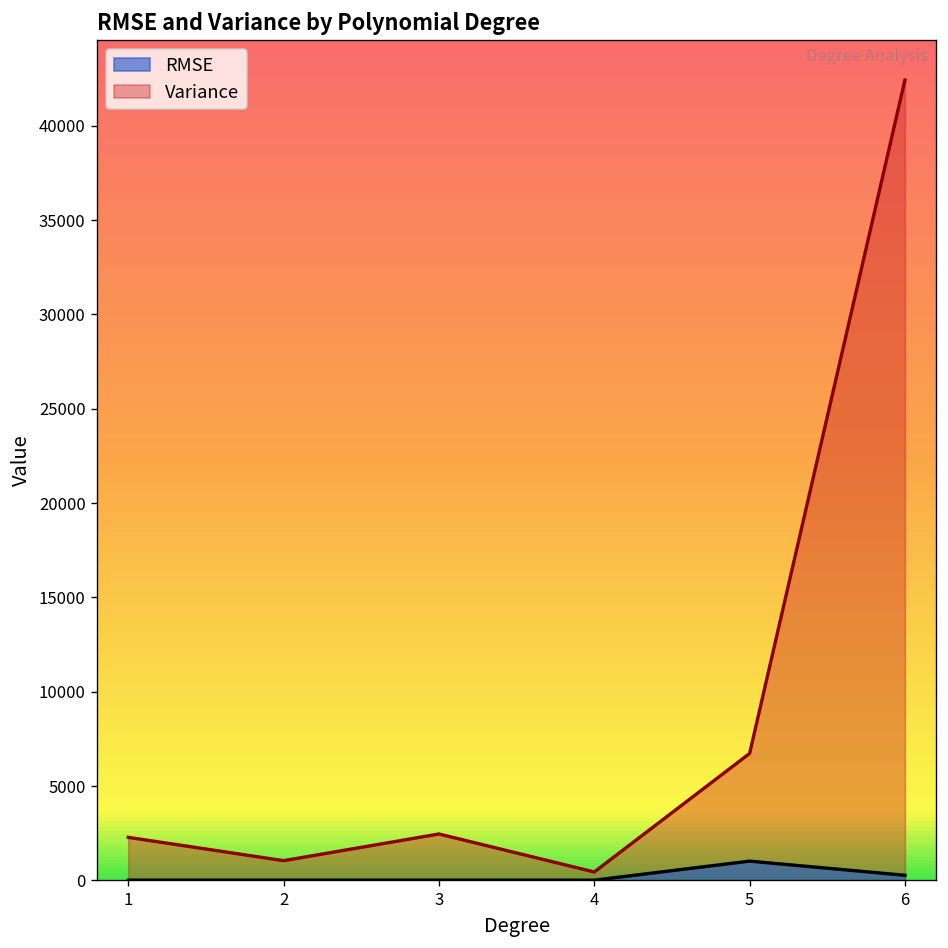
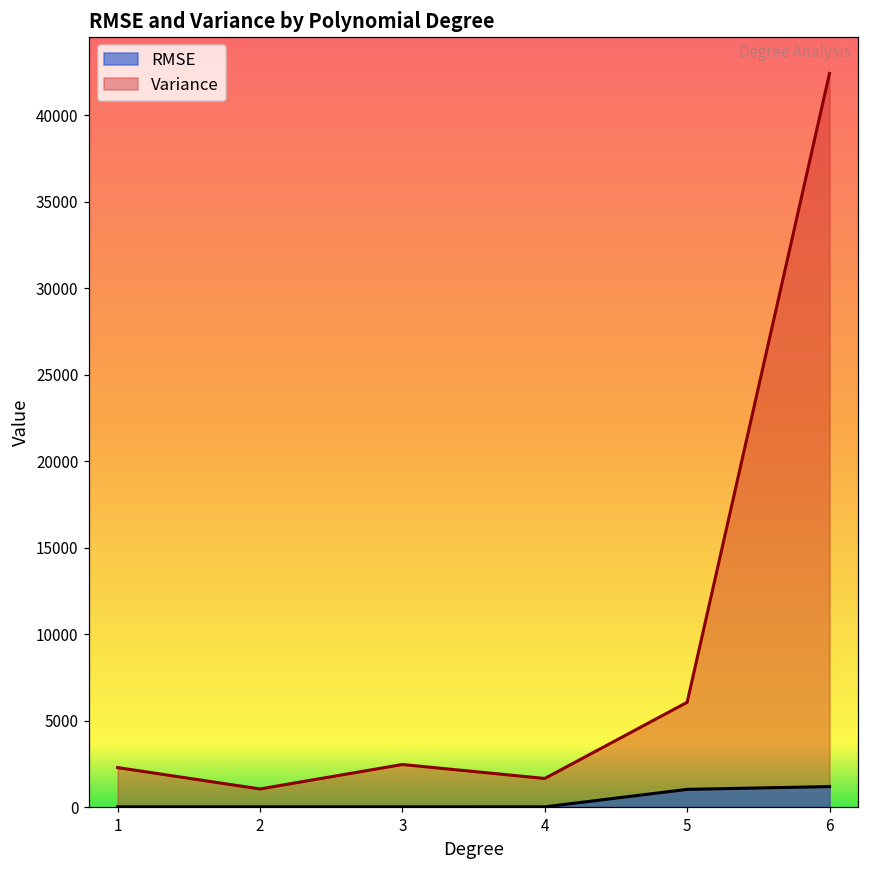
  {
    "RMSE": {
      "1": 0,
      "2": 0,
      "3": 0,
      "4": 0,
      "5": 1000,
-     "6": 300
+     "6": 1200
    },
    "Variance": {
      "1": 2300,
      "2": 1000,
      "3": 2500,
-     "4": 400,
-     "5": 6700,
+     "4": 1700,
+     "5": 6100,
      "6": 42400
    }
  }
